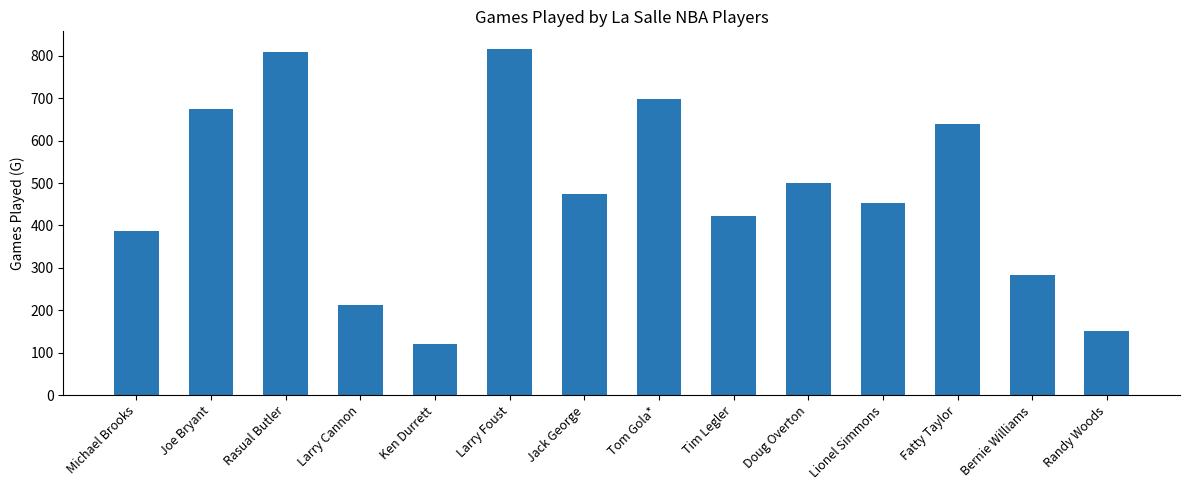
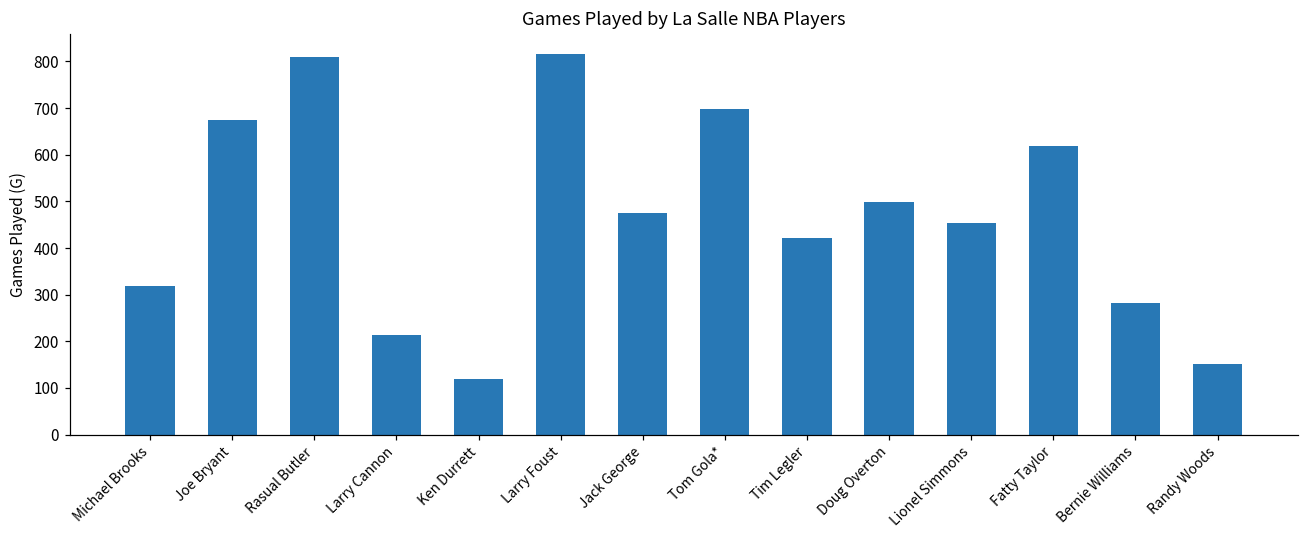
  {
-   "Michael Brooks": 390,
+   "Michael Brooks": 320,
    "Joe Bryant": 670,
    "Rasual Butler": 810,
    "Larry Cannon": 210,
    "Ken Durrett": 120,
    "Larry Foust": 820,
    "Jack George": 470,
    "Tom Gola*": 700,
    "Tim Legler": 420,
    "Doug Overton": 500,
    "Lionel Simmons": 450,
-   "Fatty Taylor": 640,
+   "Fatty Taylor": 620,
    "Bernie Williams": 280,
    "Randy Woods": 150
  }
